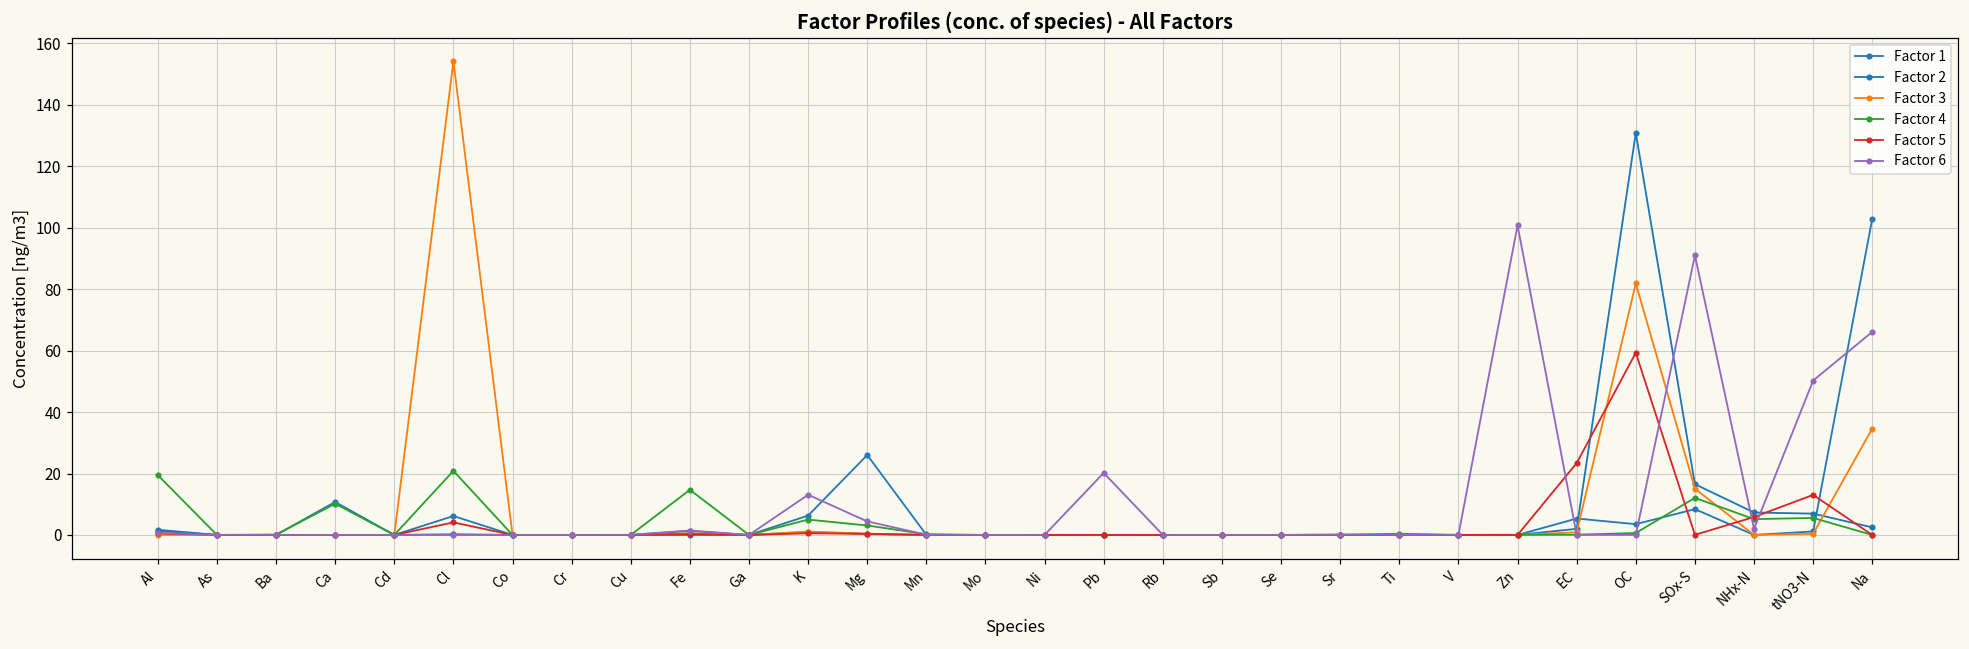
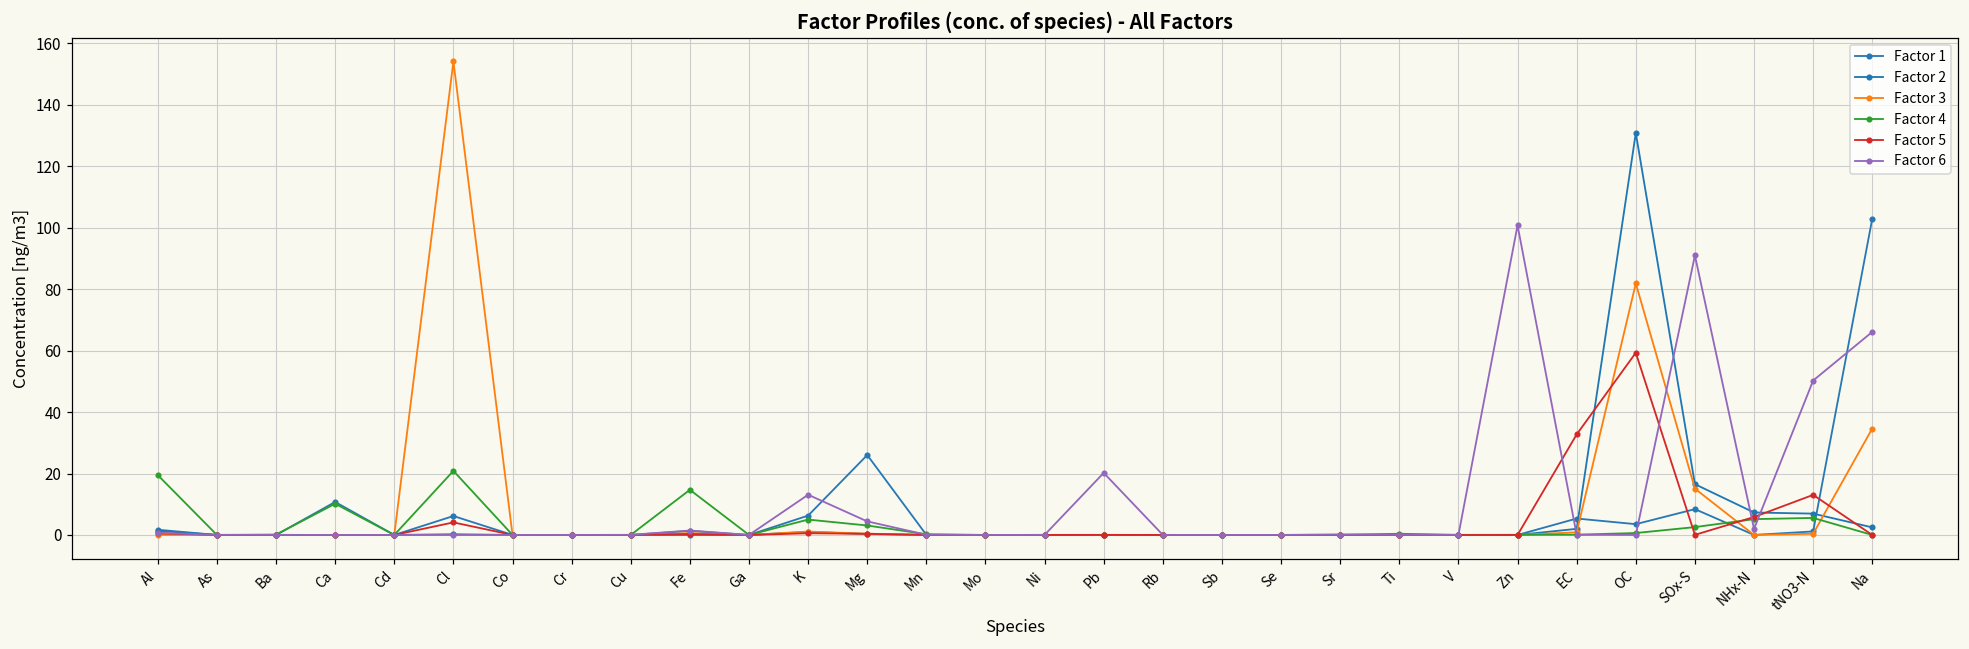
  {
    "Factor 3": {
      "Cl": 154,
      "OC": 82,
      "SOx-S": 15,
      "Na": 35
    },
    "Factor 4": {
      "Al": 19,
      "Cl": 21,
      "Fe": 15,
      "K": 5,
      "Mg": 3,
-     "SOx-S": 12,
+     "SOx-S": 3,
      "tNO3-N": 6
    },
    "Factor 5": {
      "Cl": 4,
-     "EC": 23,
+     "EC": 33,
      "OC": 59,
      "SOx-S": 0,
      "tNO3-N": 13
    },
    "Factor 6": {
      "K": 13,
      "Mg": 4,
      "Pb": 20,
      "Zn": 101,
      "SOx-S": 91,
      "NHx-N": 2,
      "tNO3-N": 50,
      "Na": 66
    }
  }
